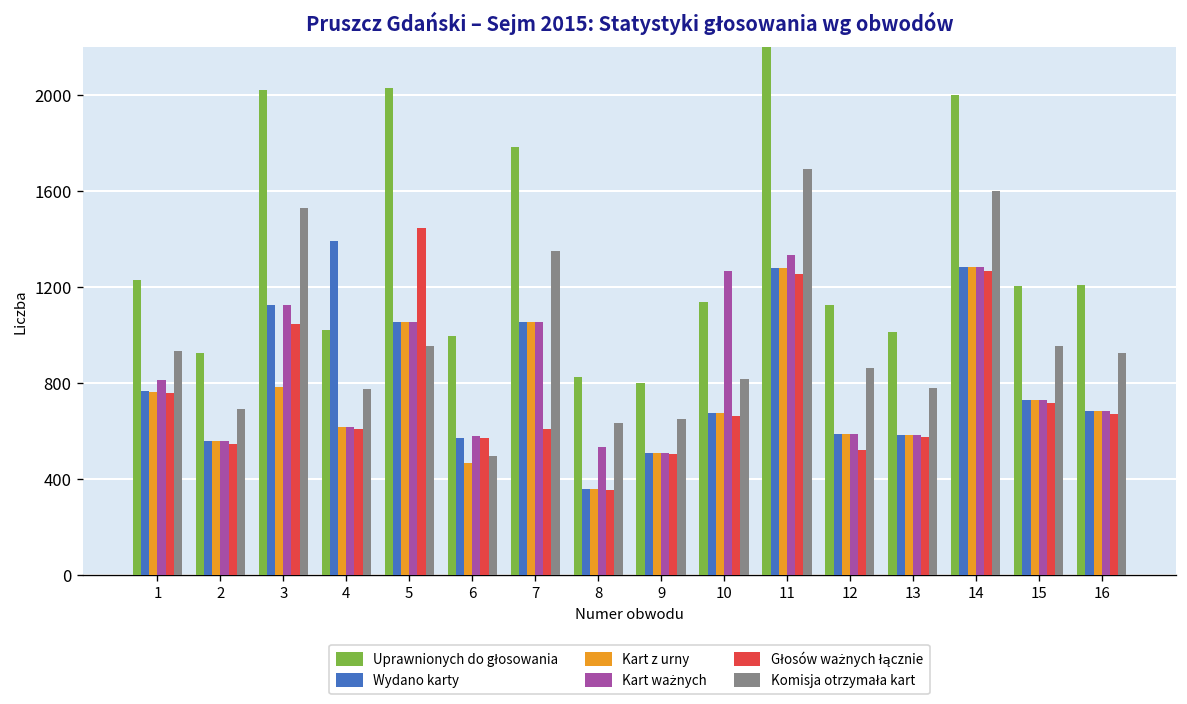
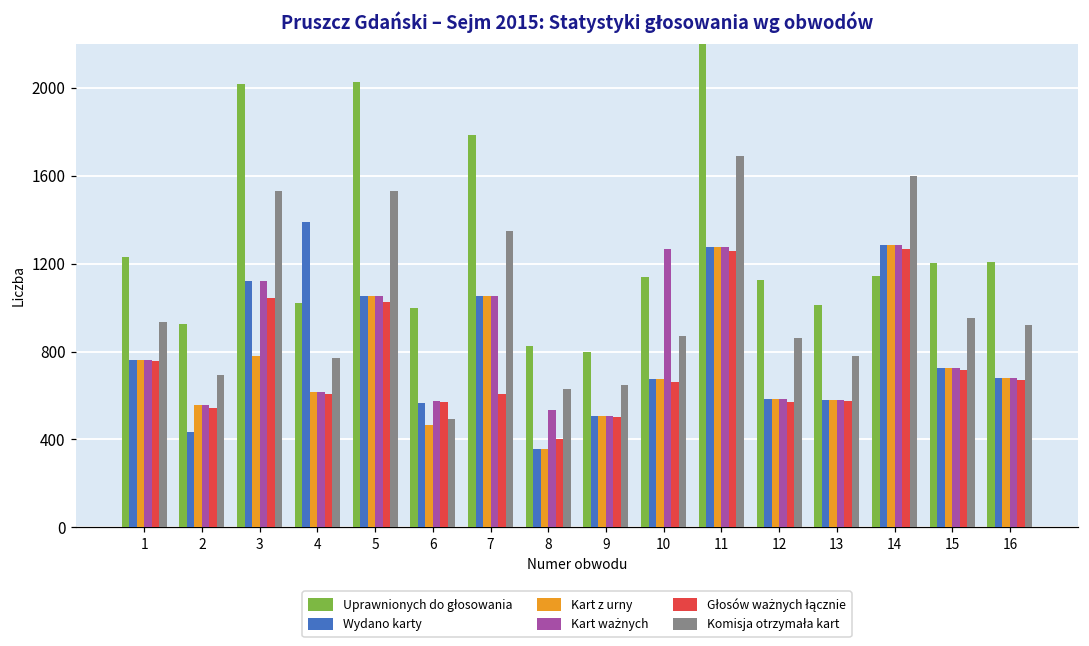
  {
    "Uprawnionych do głosowania": {
      "1": 1230,
      "2": 930,
      "3": 2020,
      "4": 1020,
      "5": 2030,
      "6": 1000,
      "7": 1780,
      "8": 830,
      "9": 800,
      "10": 1140,
      "12": 1120,
      "13": 1010,
-     "14": 2000,
+     "14": 1150,
      "15": 1200,
      "16": 1210
    },
    "Wydano karty": {
      "1": 760,
-     "2": 560,
+     "2": 430,
      "3": 1120,
      "4": 1390,
      "5": 1050,
      "6": 570,
      "7": 1060,
      "8": 360,
      "9": 510,
      "10": 680,
      "11": 1280,
      "12": 590,
      "13": 580,
      "14": 1280,
      "15": 730,
      "16": 680
    },
    "Kart z urny": {
      "1": 760,
      "2": 560,
      "3": 780,
      "4": 620,
      "5": 1050,
      "6": 470,
      "7": 1050,
      "8": 360,
      "9": 510,
      "10": 680,
      "11": 1280,
      "12": 590,
      "13": 580,
      "14": 1280,
      "15": 730,
      "16": 680
    },
    "Kart ważnych": {
-     "1": 810,
+     "1": 760,
      "2": 560,
      "3": 1120,
      "4": 620,
      "5": 1050,
      "6": 580,
      "7": 1050,
      "8": 530,
      "9": 510,
      "10": 1270,
-     "11": 1330,
+     "11": 1280,
      "12": 590,
      "13": 580,
      "14": 1280,
      "15": 730,
      "16": 680
    },
    "Głosów ważnych łącznie": {
      "1": 760,
      "2": 540,
      "3": 1050,
      "4": 610,
-     "5": 1450,
+     "5": 1030,
      "6": 570,
      "7": 610,
-     "8": 350,
+     "8": 400,
      "9": 500,
      "10": 660,
      "11": 1260,
-     "12": 520,
+     "12": 570,
      "13": 580,
      "14": 1270,
      "15": 710,
      "16": 670
    },
    "Komisja otrzymała kart": {
      "1": 930,
      "2": 690,
      "3": 1530,
      "4": 770,
-     "5": 960,
+     "5": 1530,
      "6": 490,
      "7": 1350,
      "8": 630,
      "9": 650,
-     "10": 820,
+     "10": 870,
      "11": 1690,
      "12": 860,
      "13": 780,
      "14": 1600,
      "15": 960,
      "16": 920
    }
  }
